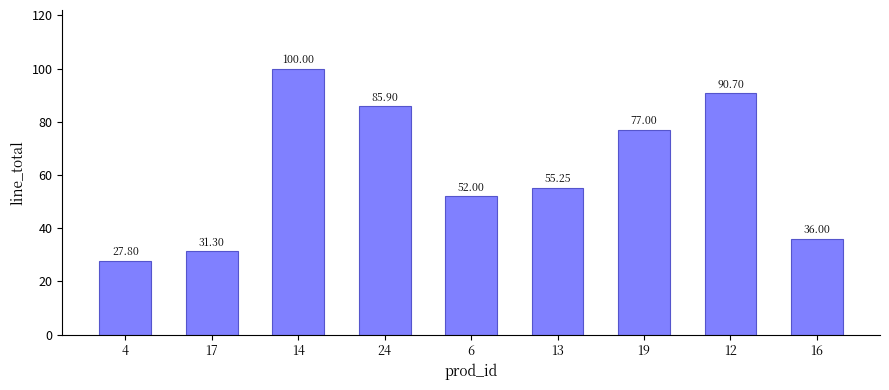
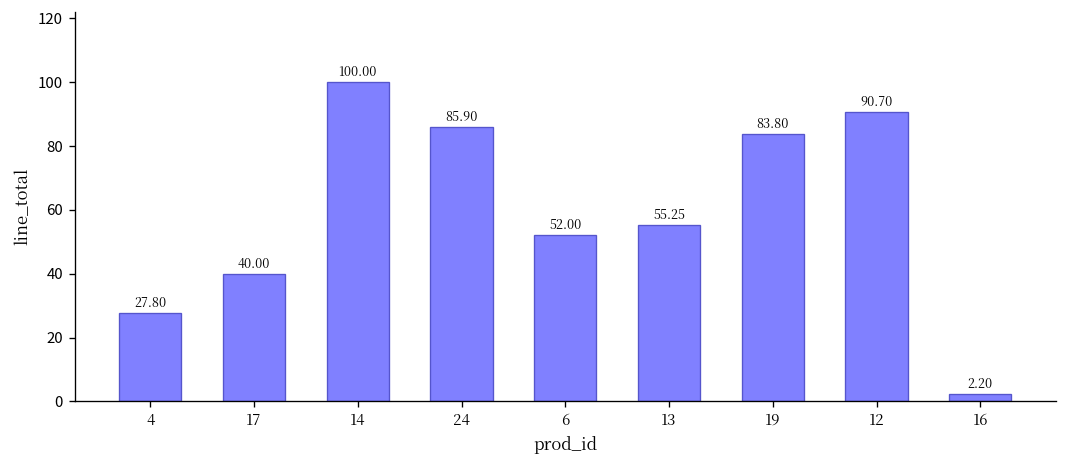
  {
    "4": 27.80,
-   "17": 31.30,
+   "17": 40.00,
    "14": 100.00,
    "24": 85.90,
    "6": 52.00,
    "13": 55.25,
-   "19": 77.00,
+   "19": 83.80,
    "12": 90.70,
-   "16": 36.00
+   "16": 2.20
  }
